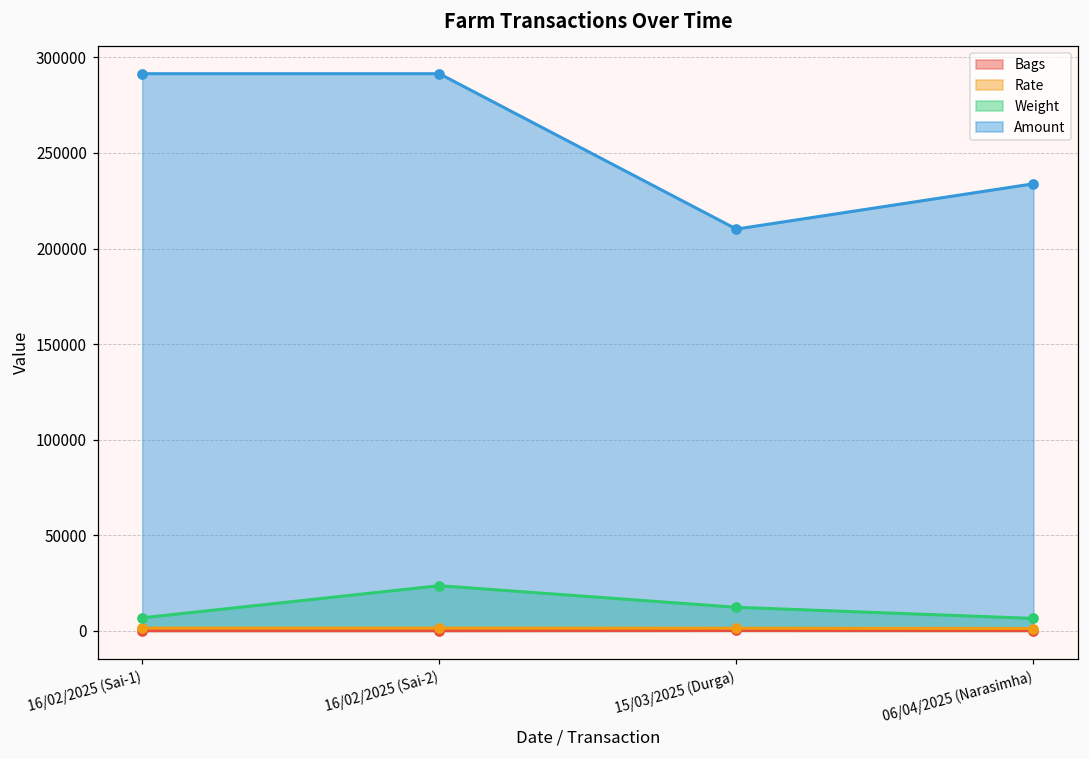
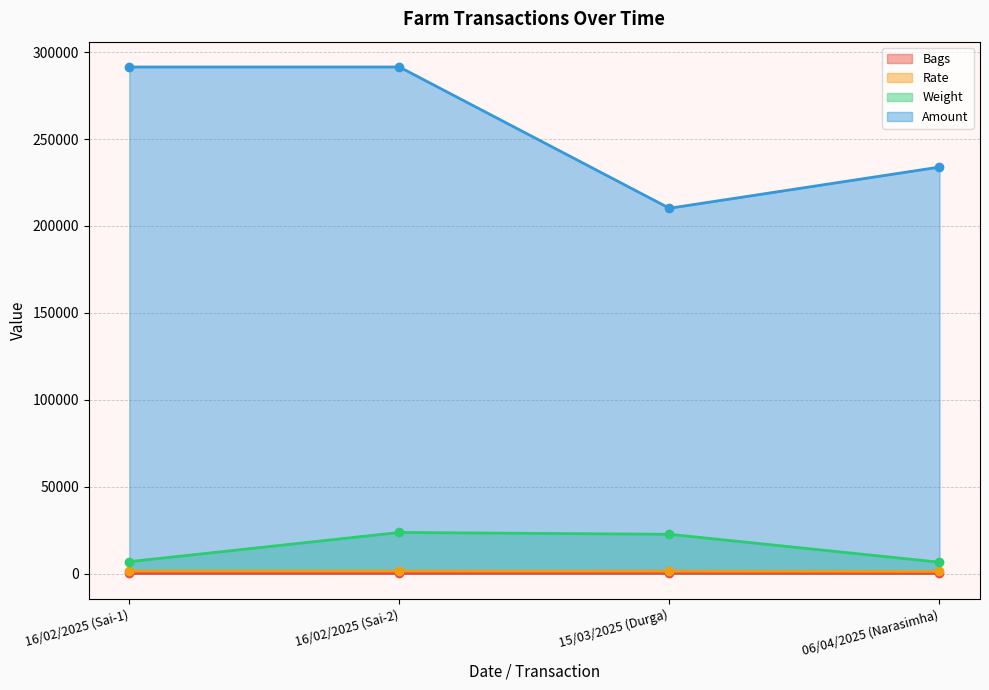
  {
    "Weight": {
      "16/02/2025 (Sai-1)": 7000,
      "16/02/2025 (Sai-2)": 24000,
-     "15/03/2025 (Durga)": 12000,
+     "15/03/2025 (Durga)": 23000,
      "06/04/2025 (Narasimha)": 7000
    },
    "Amount": {
      "16/02/2025 (Sai-1)": 291000,
      "16/02/2025 (Sai-2)": 291000,
      "15/03/2025 (Durga)": 210000,
      "06/04/2025 (Narasimha)": 234000
    }
  }
